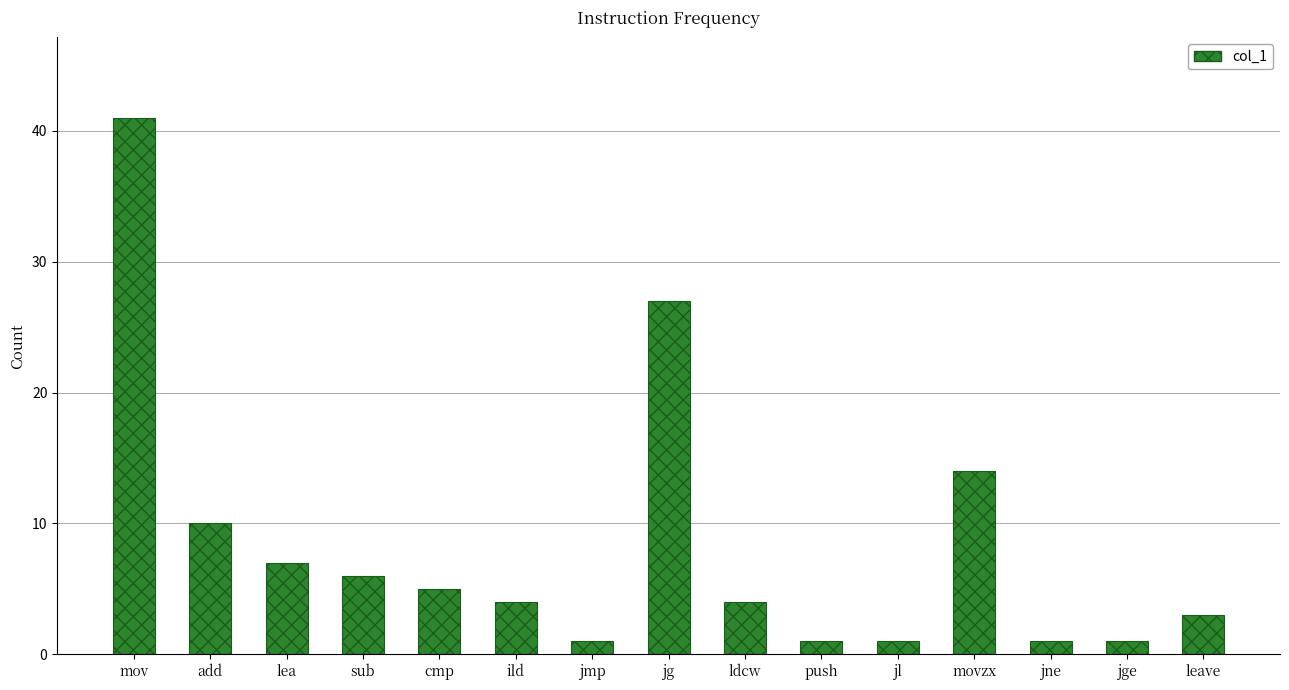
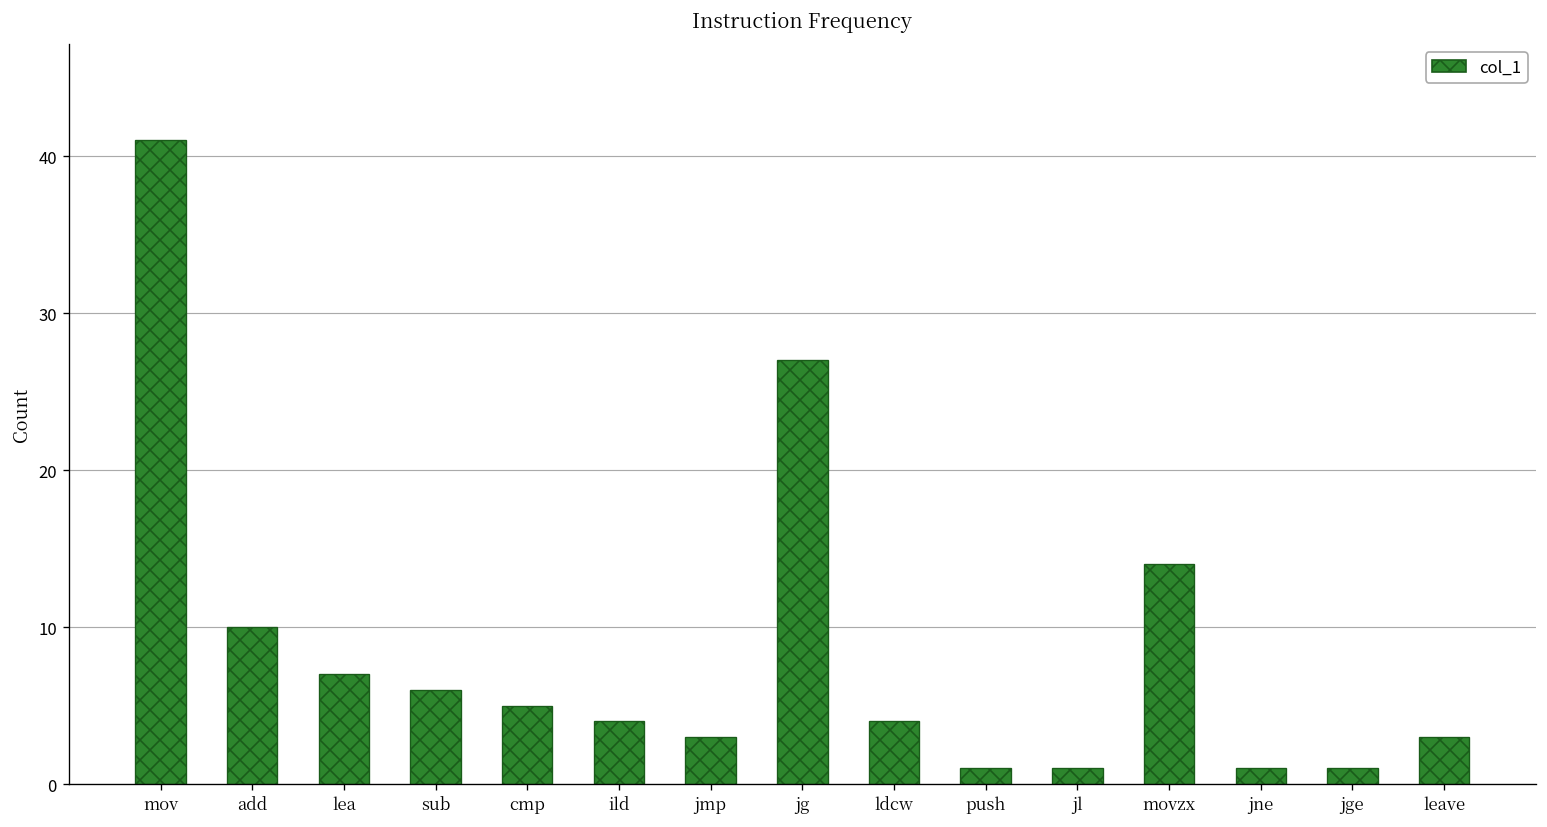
  {
    "mov": 41,
    "add": 10,
    "lea": 7,
    "sub": 6,
    "cmp": 5,
    "ild": 4,
-   "jmp": 1,
+   "jmp": 3,
    "jg": 27,
    "ldcw": 4,
    "push": 1,
    "jl": 1,
    "movzx": 14,
    "jne": 1,
    "jge": 1,
    "leave": 3
  }
